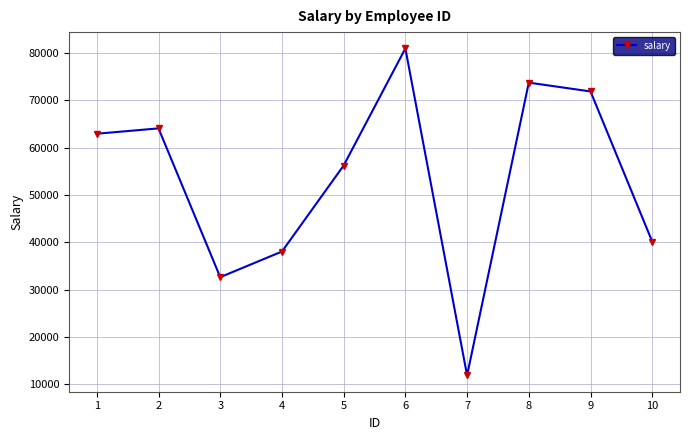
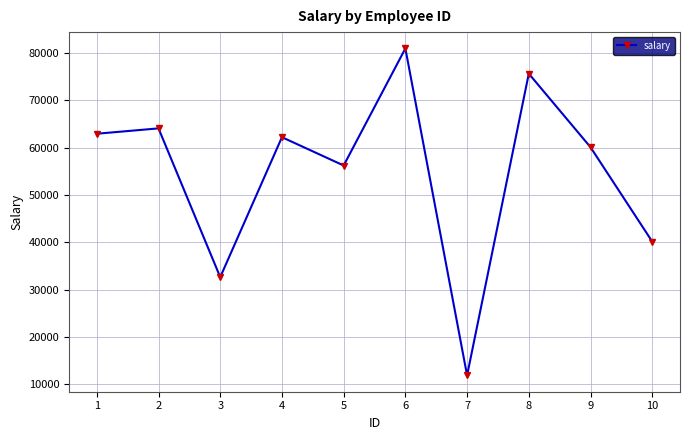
  {
    "1": 63000,
    "2": 64000,
    "3": 33000,
-   "4": 38000,
+   "4": 62000,
    "5": 56000,
    "6": 81000,
    "7": 12000,
-   "8": 74000,
-   "9": 72000,
+   "8": 76000,
+   "9": 60000,
    "10": 40000
  }
